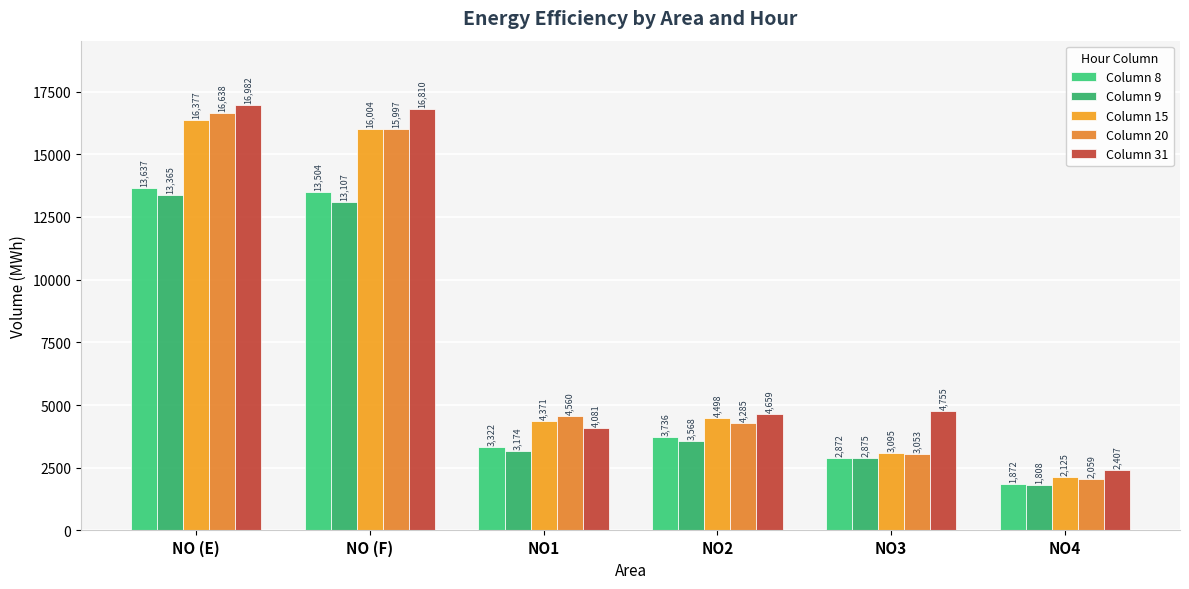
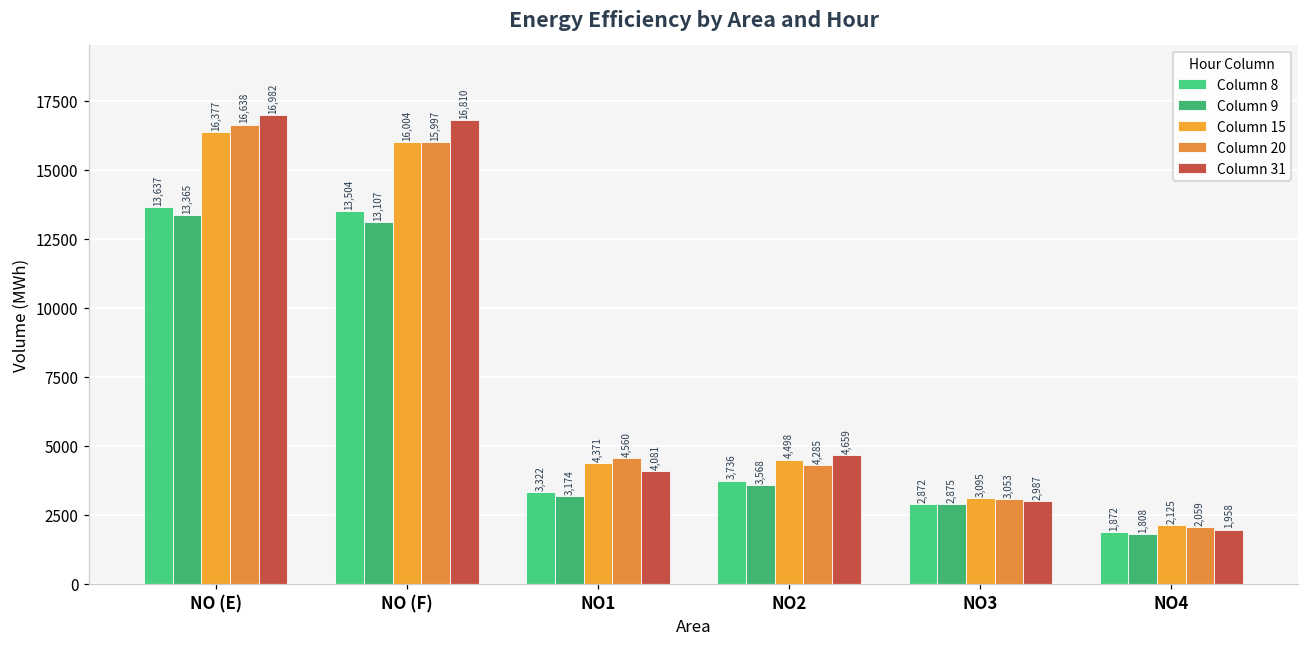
  {
    "Column 31": {
      "NO (E)": "16,982",
      "NO (F)": "16,810",
      "NO1": "4,081",
      "NO2": "4,659",
-     "NO3": "4,755",
-     "NO4": "2,407"
+     "NO3": "2,987",
+     "NO4": "1,958"
    }
  }
